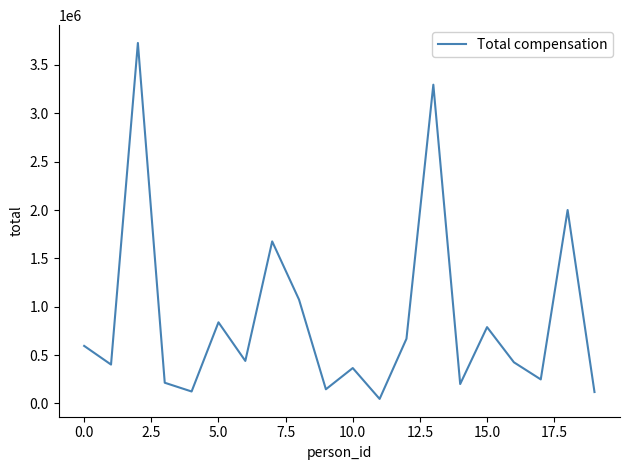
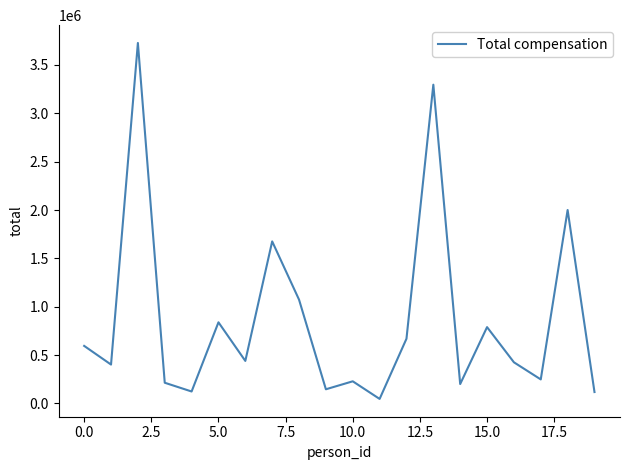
  {
    "0.0": 600000,
    "5.0": 800000,
-   "10.0": 400000,
+   "10.0": 200000,
    "15.0": 800000
  }
